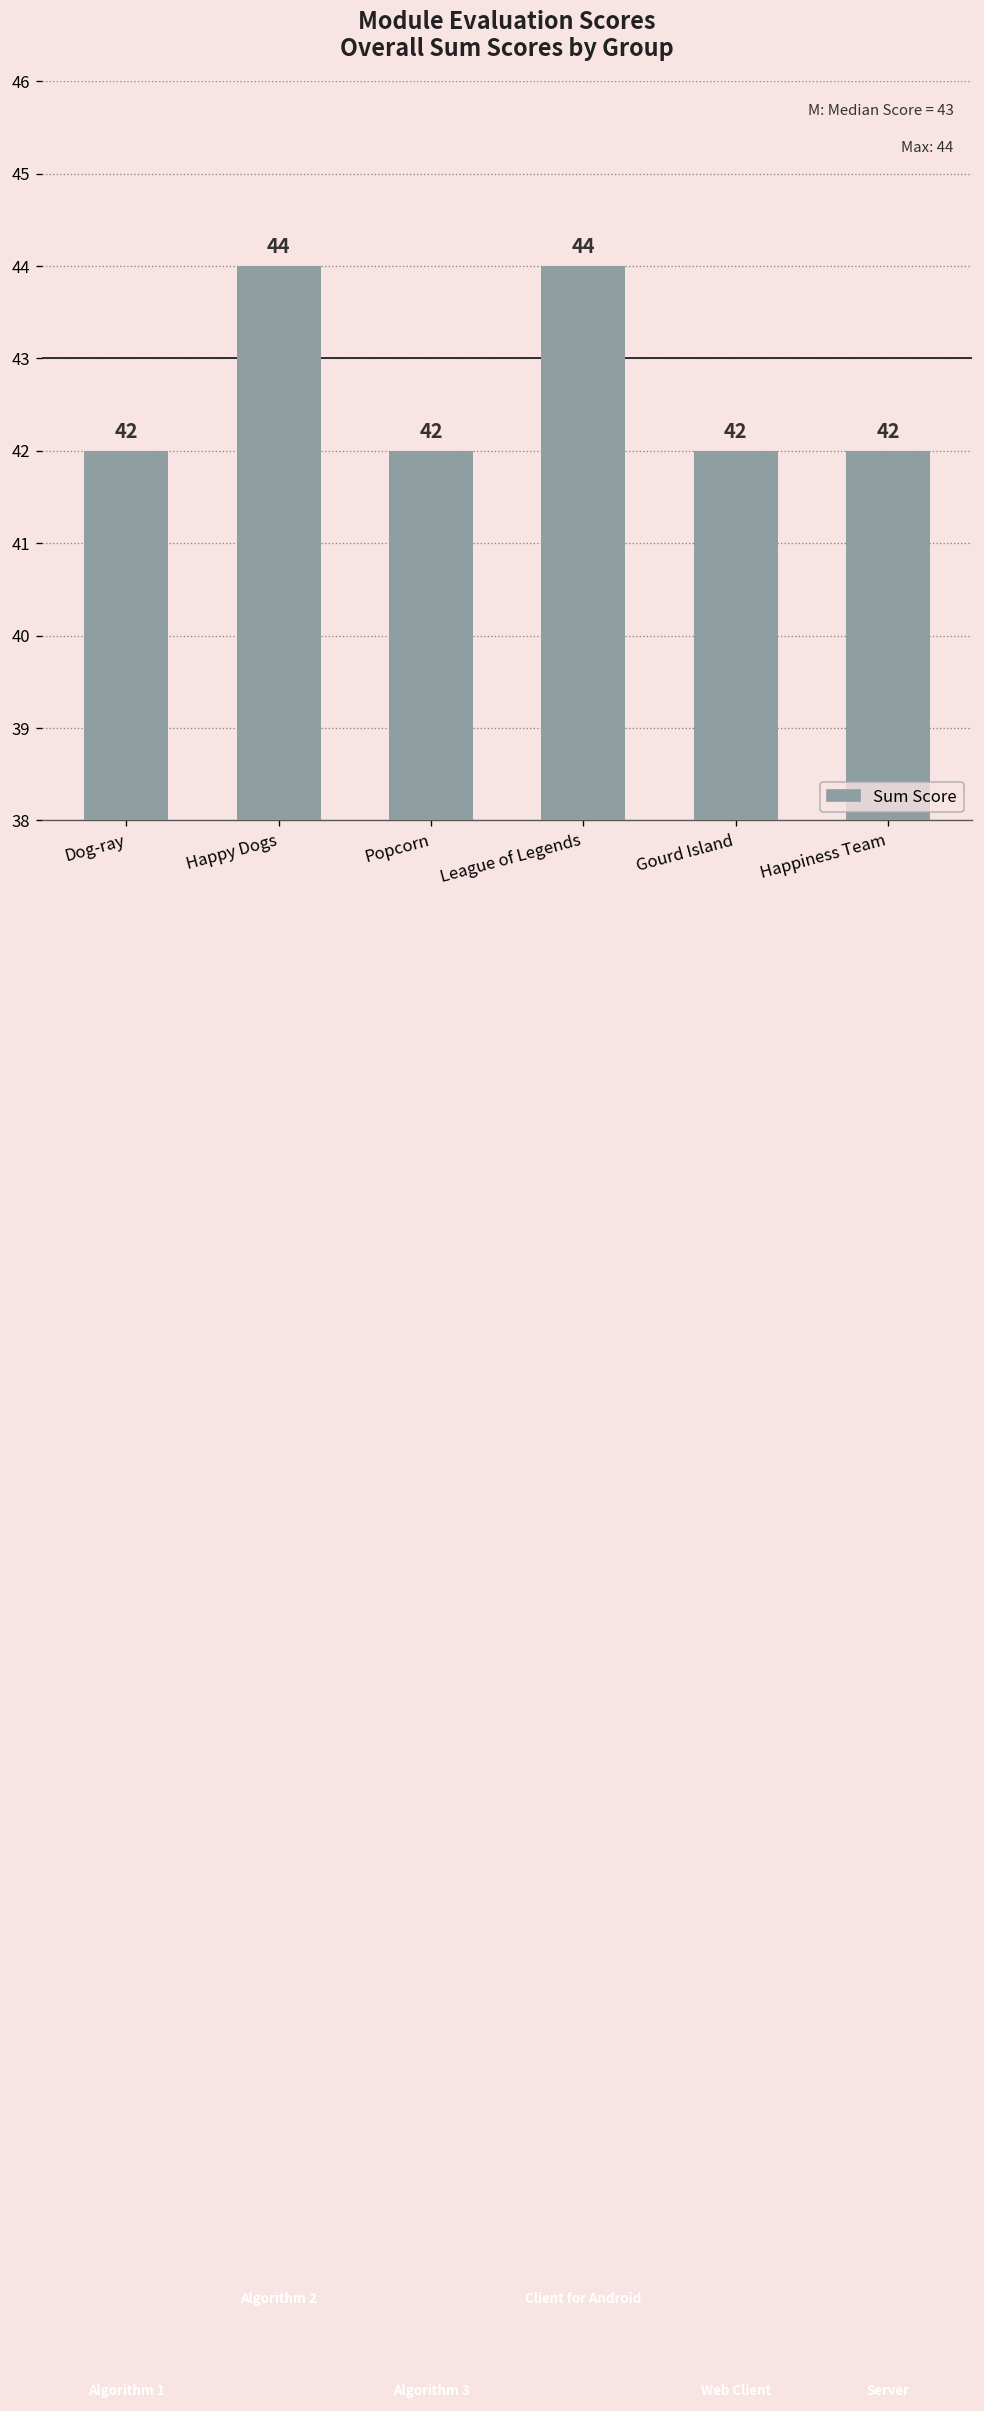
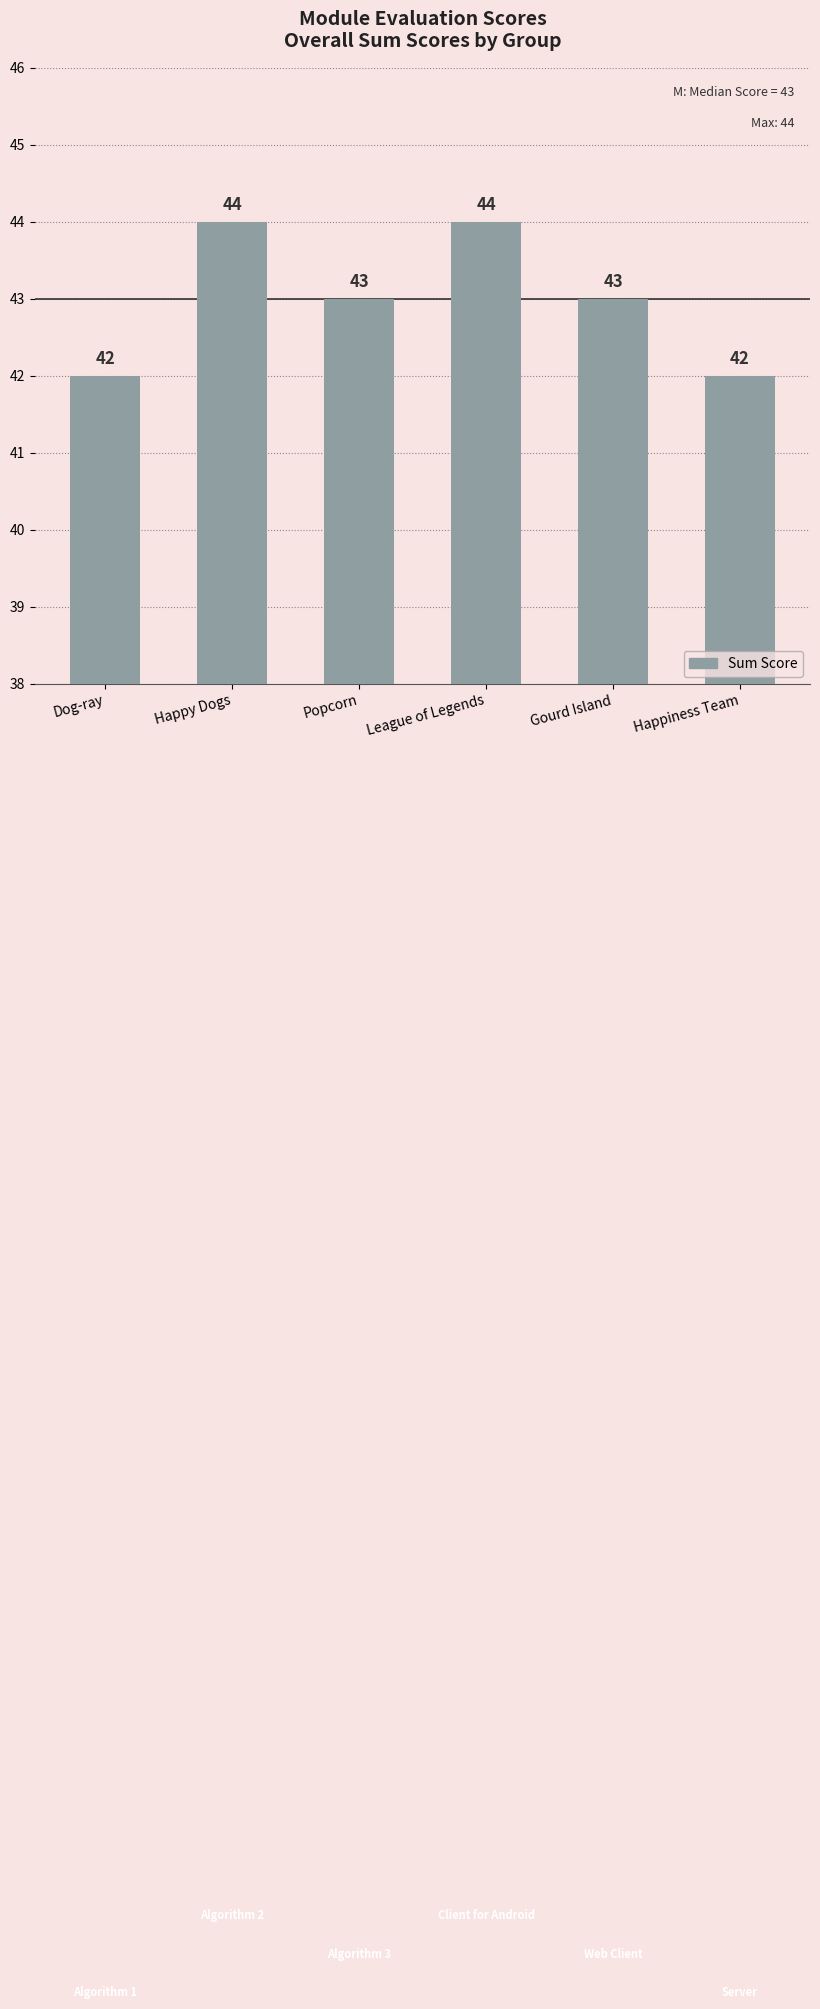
  {
    "Dog-ray": 42,
    "Happy Dogs": 44,
-   "Popcorn": 42,
+   "Popcorn": 43,
    "League of Legends": 44,
-   "Gourd Island": 42,
+   "Gourd Island": 43,
    "Happiness Team": 42
  }
